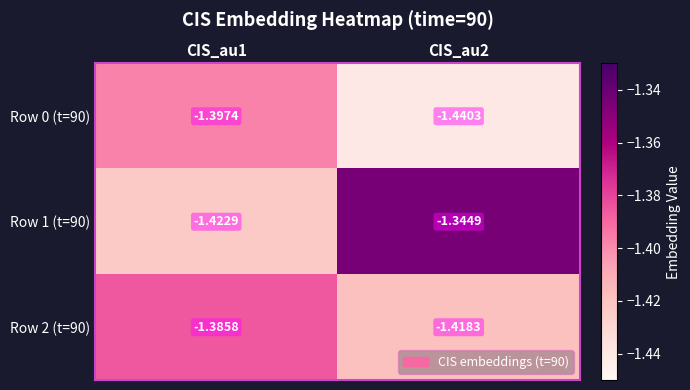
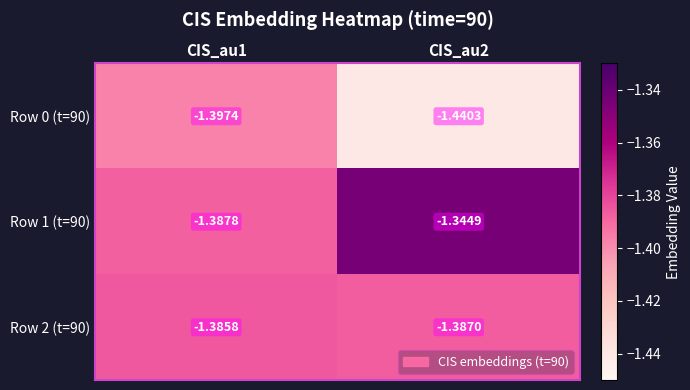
  {
    "Row 1 (t=90)": {
-     "CIS_au1": -1.4229
+     "CIS_au1": -1.3878
    },
    "Row 2 (t=90)": {
-     "CIS_au2": -1.4183
+     "CIS_au2": -1.3870
    }
  }
